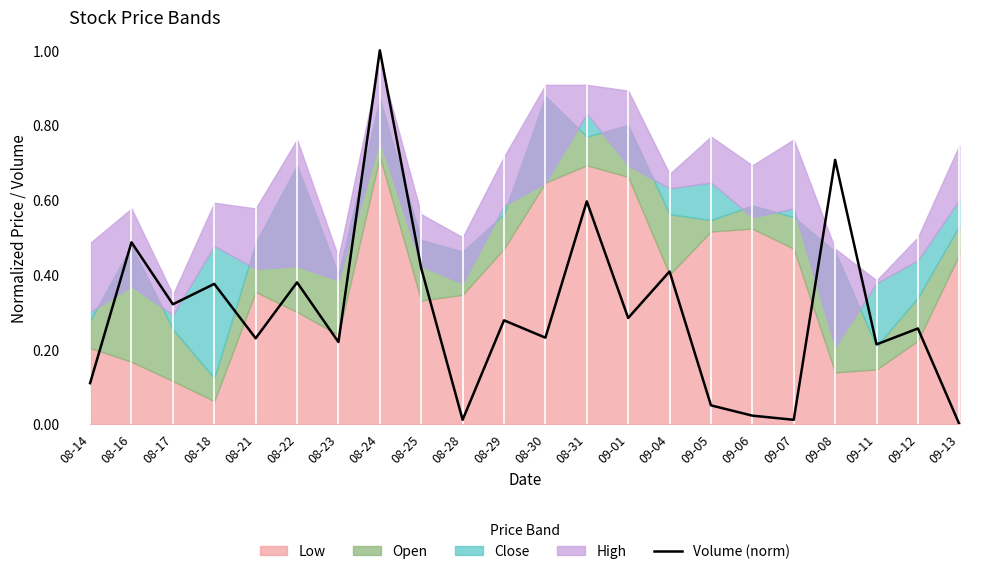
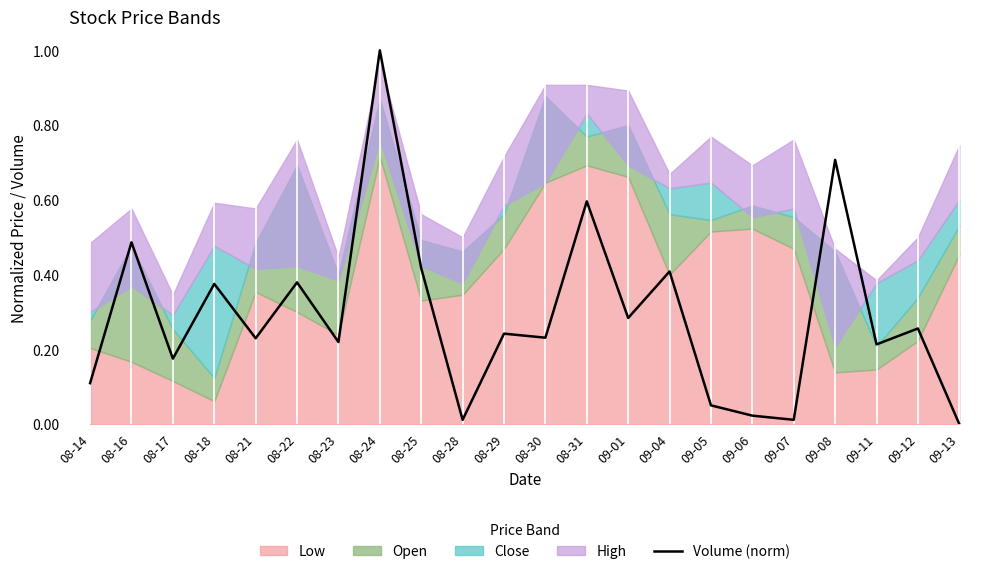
  {
    "Low": {
      "08-14": 0.20,
      "08-16": 0.17,
      "08-17": 0.12,
      "08-18": 0.06,
      "08-21": 0.35,
      "08-22": 0.30,
      "08-23": 0.24,
      "08-24": 0.72,
      "08-25": 0.33,
      "08-28": 0.35,
      "08-29": 0.47,
      "08-30": 0.65,
      "08-31": 0.69,
      "09-01": 0.66,
      "09-04": 0.40,
      "09-05": 0.52,
      "09-06": 0.52,
      "09-07": 0.47,
      "09-08": 0.14,
      "09-11": 0.15,
      "09-12": 0.22,
      "09-13": 0.45
    },
    "Open": {
      "08-14": 0.07,
      "08-17": 0.14,
      "08-18": 0.06,
      "08-29": 0.09,
      "08-31": 0.08,
      "09-04": 0.16,
      "09-05": 0.03,
      "09-07": 0.08,
      "09-12": 0.12,
      "09-13": 0.08
    },
    "Close": {
      "08-14": 0.02,
      "08-17": 0.04,
      "08-18": 0.35,
      "08-29": 0.02,
      "08-31": 0.06,
      "09-04": 0.07,
      "09-05": 0.10,
      "09-07": 0.02,
      "09-11": 0.17,
      "09-12": 0.10,
      "09-13": 0.07
    },
    "High": {
      "08-14": 0.18,
      "08-17": 0.05,
      "08-18": 0.12,
      "08-29": 0.13,
      "08-30": 0.26,
      "08-31": 0.08,
      "09-04": 0.04,
      "09-05": 0.12,
      "09-07": 0.18,
      "09-11": 0.01,
      "09-12": 0.06,
      "09-13": 0.15
    },
    "Volume (norm)": {
      "08-14": 0.11,
      "08-16": 0.49,
-     "08-17": 0.32,
+     "08-17": 0.18,
      "08-18": 0.38,
      "08-21": 0.23,
      "08-22": 0.38,
      "08-23": 0.22,
      "08-24": 1.00,
      "08-25": 0.42,
      "08-28": 0.01,
-     "08-29": 0.28,
+     "08-29": 0.24,
      "08-30": 0.23,
      "08-31": 0.60,
      "09-01": 0.28,
      "09-04": 0.41,
      "09-05": 0.05,
      "09-06": 0.02,
      "09-07": 0.01,
      "09-08": 0.71,
      "09-12": 0.26,
      "09-13": 0.00
    }
  }
